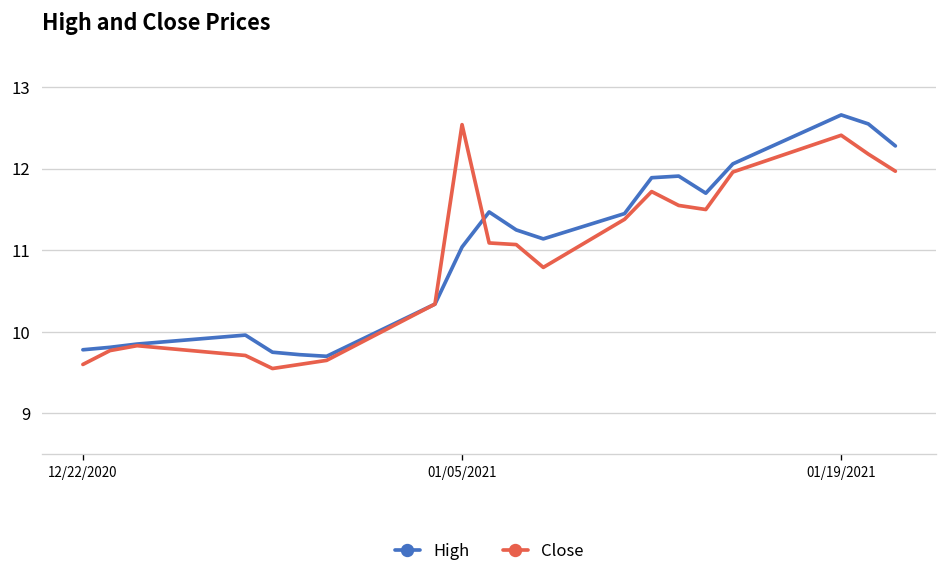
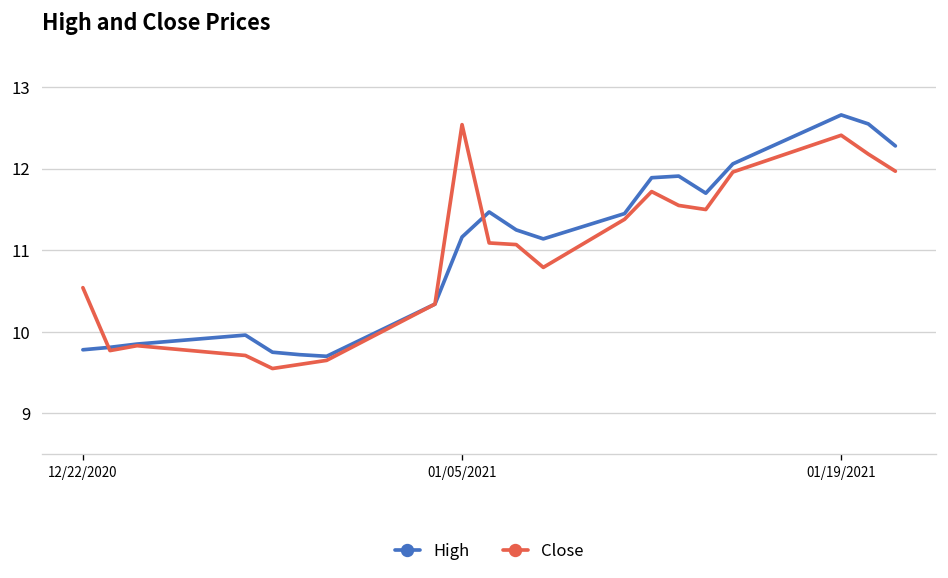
  {
    "High": {
      "12/22/2020": 9.8,
-     "01/05/2021": 11.0,
+     "01/05/2021": 11.2,
      "01/19/2021": 12.7
    },
    "Close": {
-     "12/22/2020": 9.6,
+     "12/22/2020": 10.5,
      "01/05/2021": 12.5,
      "01/19/2021": 12.4
    }
  }
